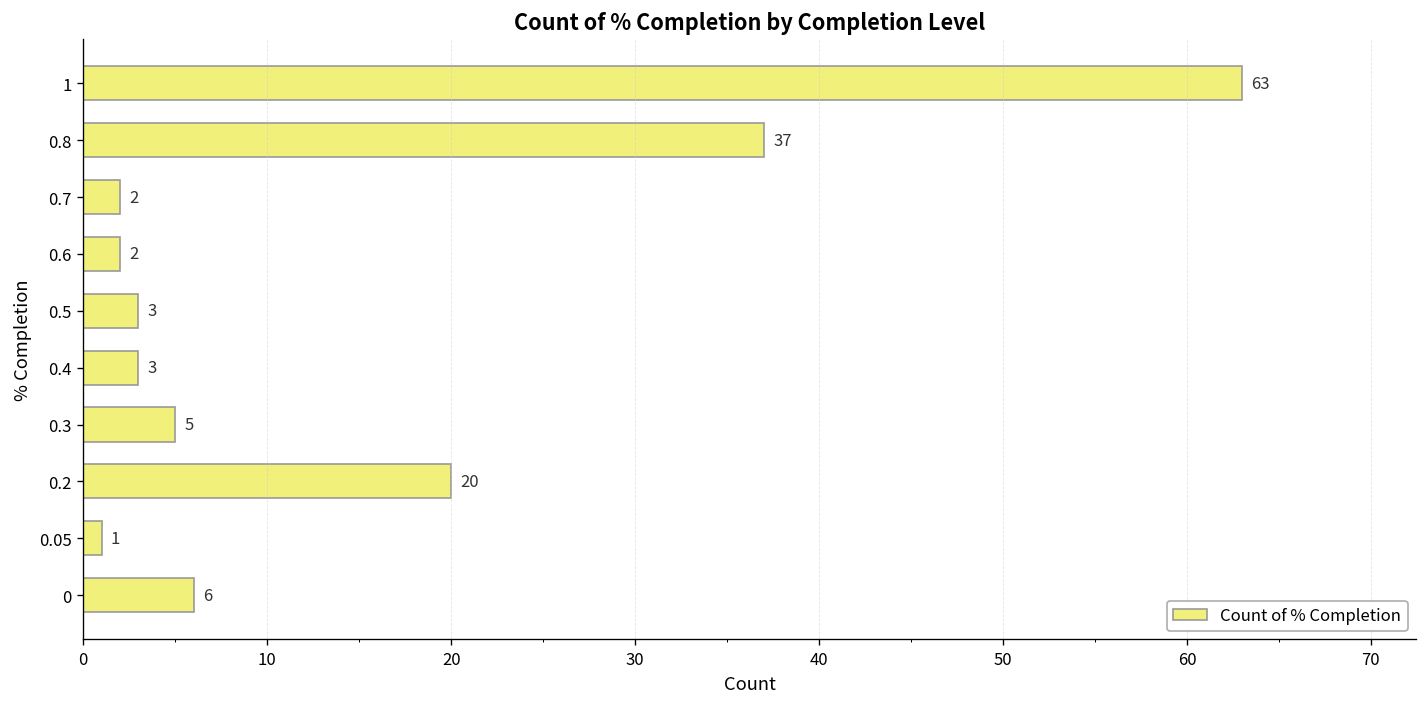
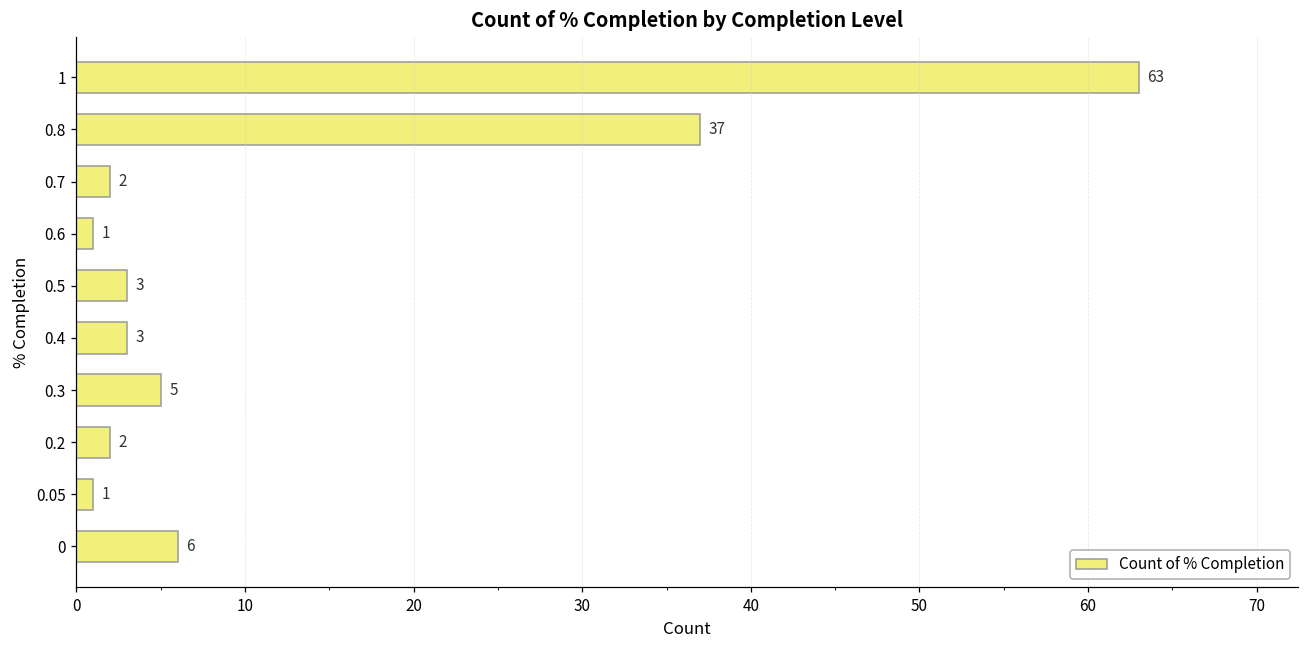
  {
    "1": 63,
    "0.8": 37,
    "0.7": 2,
-   "0.6": 2,
+   "0.6": 1,
    "0.5": 3,
    "0.4": 3,
    "0.3": 5,
-   "0.2": 20,
+   "0.2": 2,
    "0.05": 1,
    "0": 6
  }
